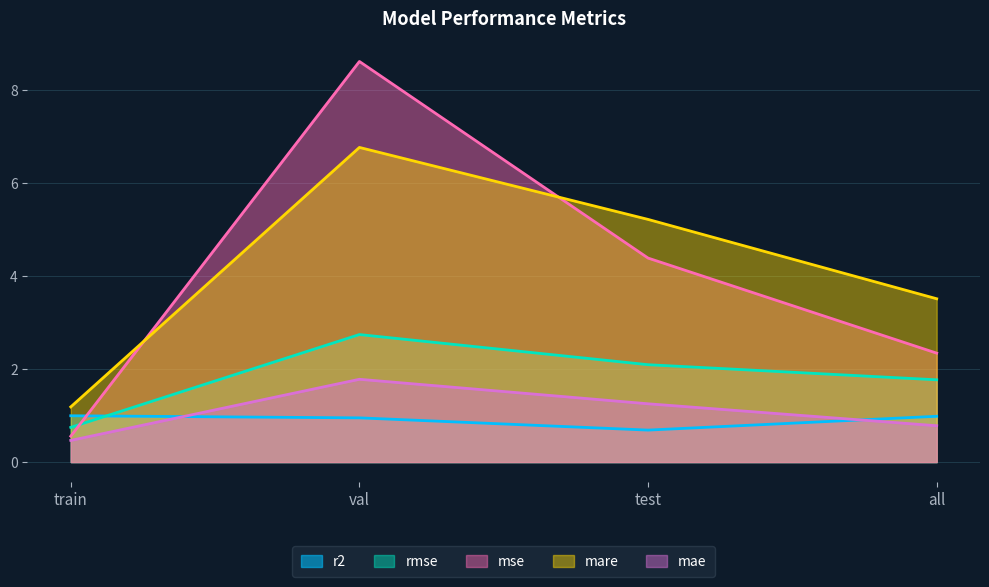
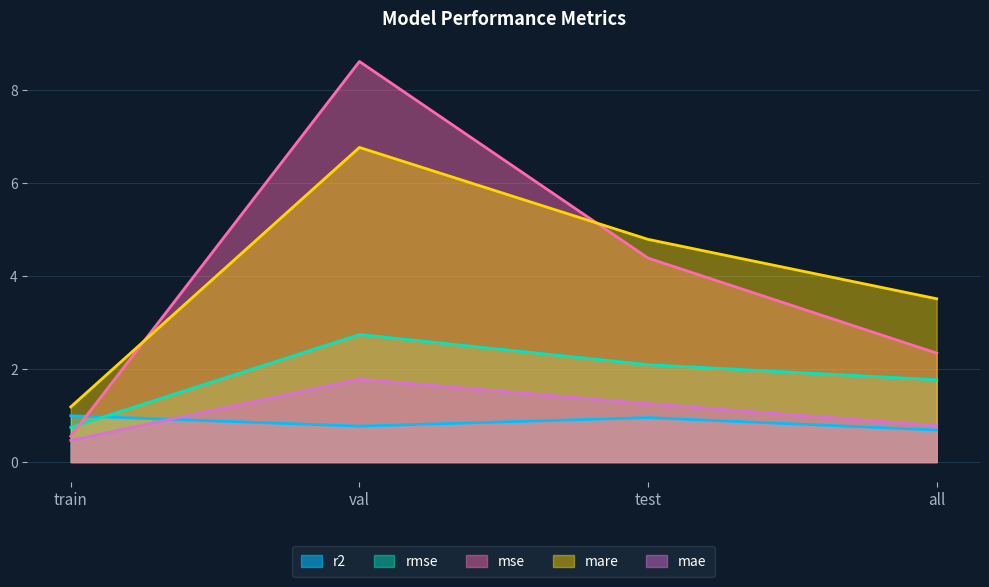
  {
    "r2": {
      "train": 1.0,
-     "val": 1.0,
-     "test": 0.7,
-     "all": 1.0
+     "val": 0.8,
+     "test": 1.0,
+     "all": 0.7
    },
    "rmse": {
      "train": 0.7,
      "val": 2.7,
      "test": 2.1,
      "all": 1.8
    },
    "mare": {
      "train": 1.2,
      "val": 6.8,
-     "test": 5.2,
+     "test": 4.8,
      "all": 3.5
    }
  }
